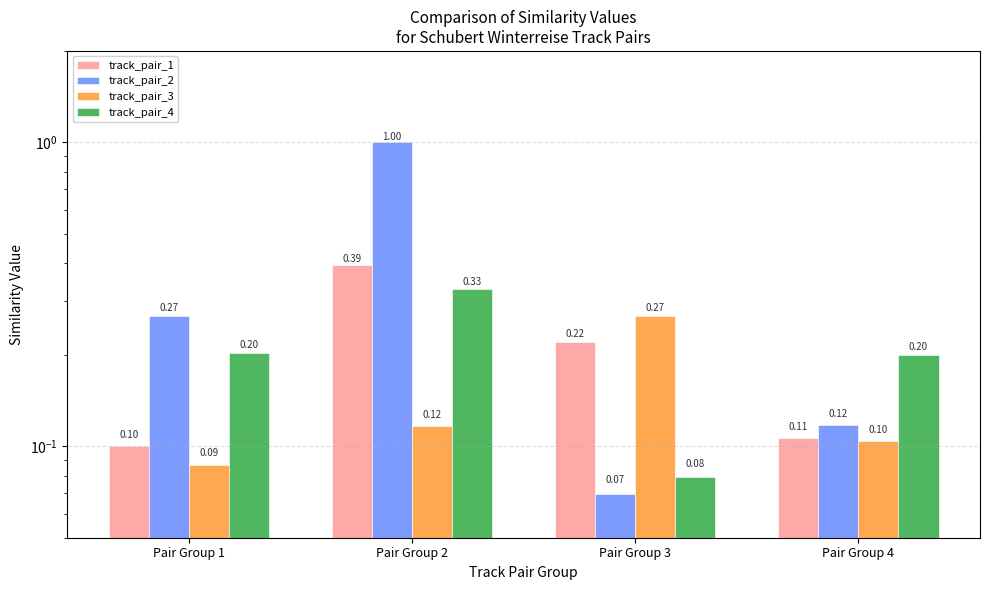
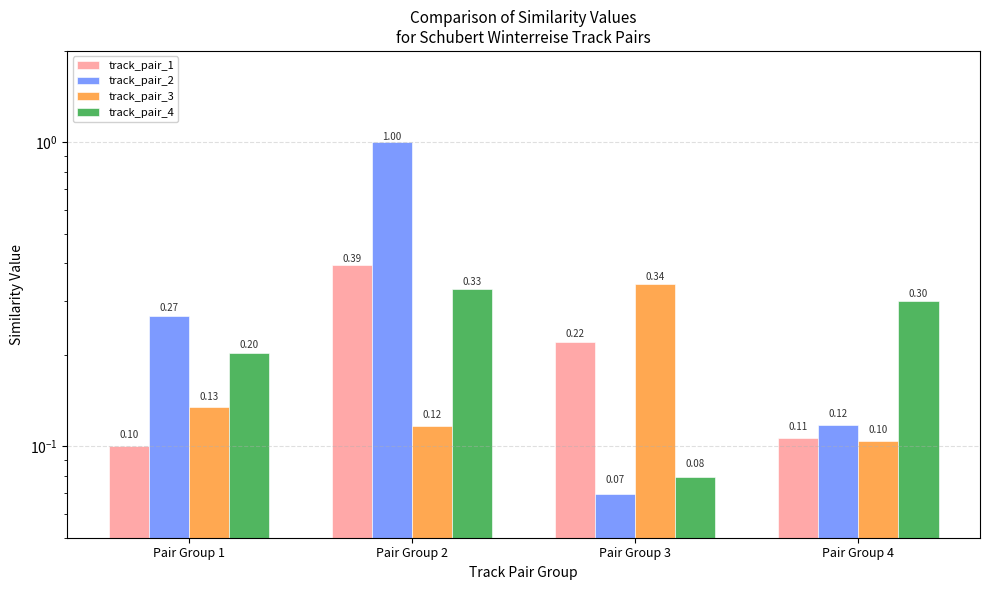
  {
    "track_pair_1": {
      "Pair Group 1": 0.10,
      "Pair Group 2": 0.39,
      "Pair Group 3": 0.22,
      "Pair Group 4": 0.11
    },
    "track_pair_2": {
      "Pair Group 1": 0.27,
      "Pair Group 2": 1.00,
      "Pair Group 3": 0.07,
      "Pair Group 4": 0.12
    },
    "track_pair_3": {
-     "Pair Group 1": 0.09,
+     "Pair Group 1": 0.13,
      "Pair Group 2": 0.12,
-     "Pair Group 3": 0.27,
+     "Pair Group 3": 0.34,
      "Pair Group 4": 0.10
    },
    "track_pair_4": {
      "Pair Group 1": 0.20,
      "Pair Group 2": 0.33,
      "Pair Group 3": 0.08,
-     "Pair Group 4": 0.20
+     "Pair Group 4": 0.30
    }
  }
